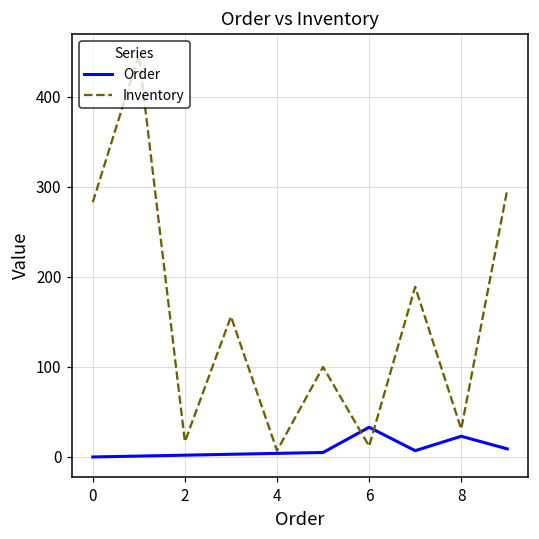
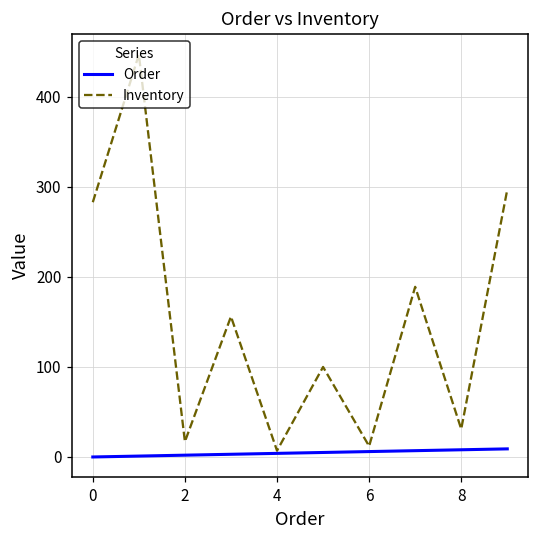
  {
    "Order": {
      "0": 0,
      "2": 0,
-     "6": 30,
-     "8": 20
+     "6": 10,
+     "8": 10
    },
    "Inventory": {
      "0": 280,
      "2": 20,
      "6": 10,
      "8": 30
    }
  }
